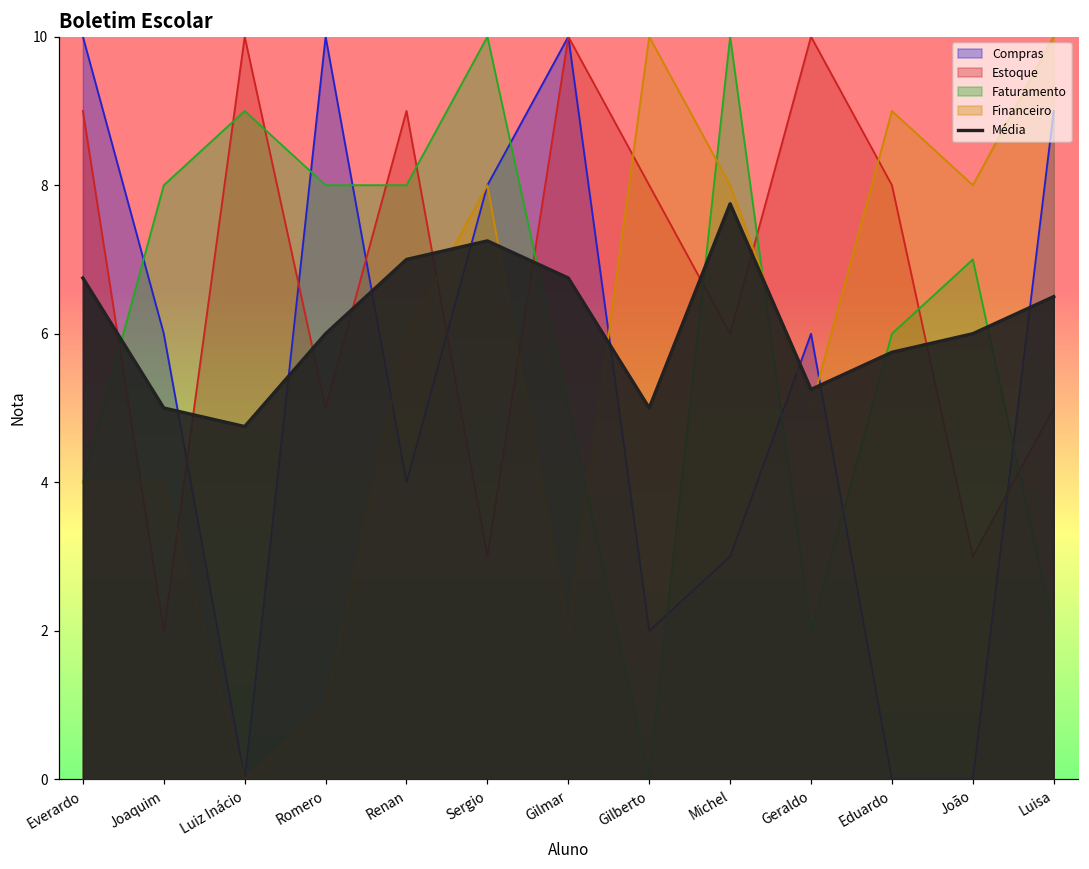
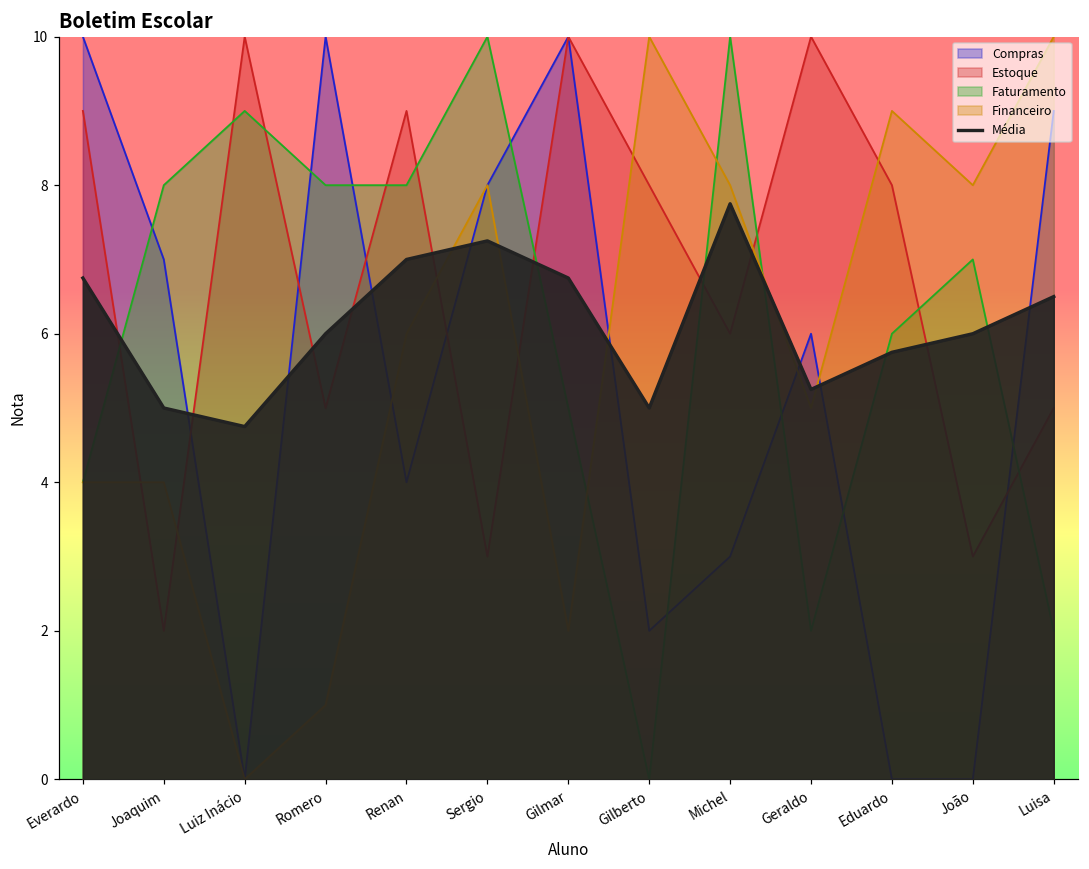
  {
    "Compras": {
      "Everardo": 10,
-     "Joaquim": 6,
+     "Joaquim": 7,
      "Romero": 10,
      "Renan": 4,
      "Gilberto": 2,
      "Michel": 3,
      "Geraldo": 6,
      "Eduardo": 0,
      "João": 0
    }
  }
